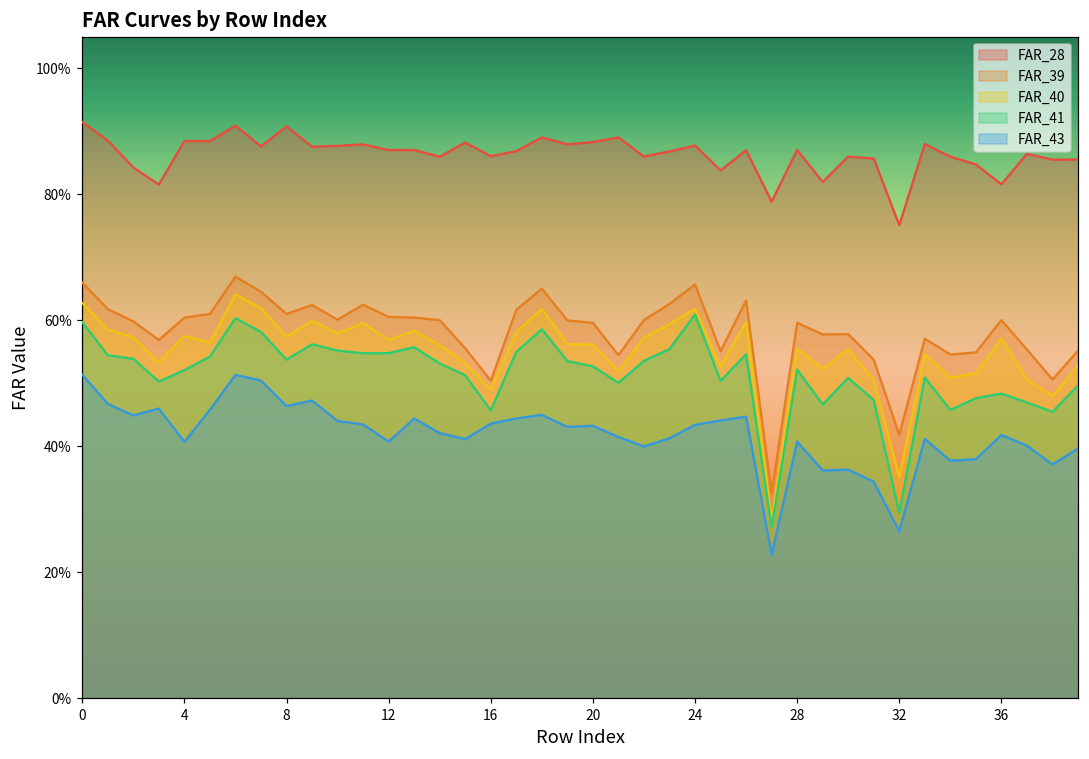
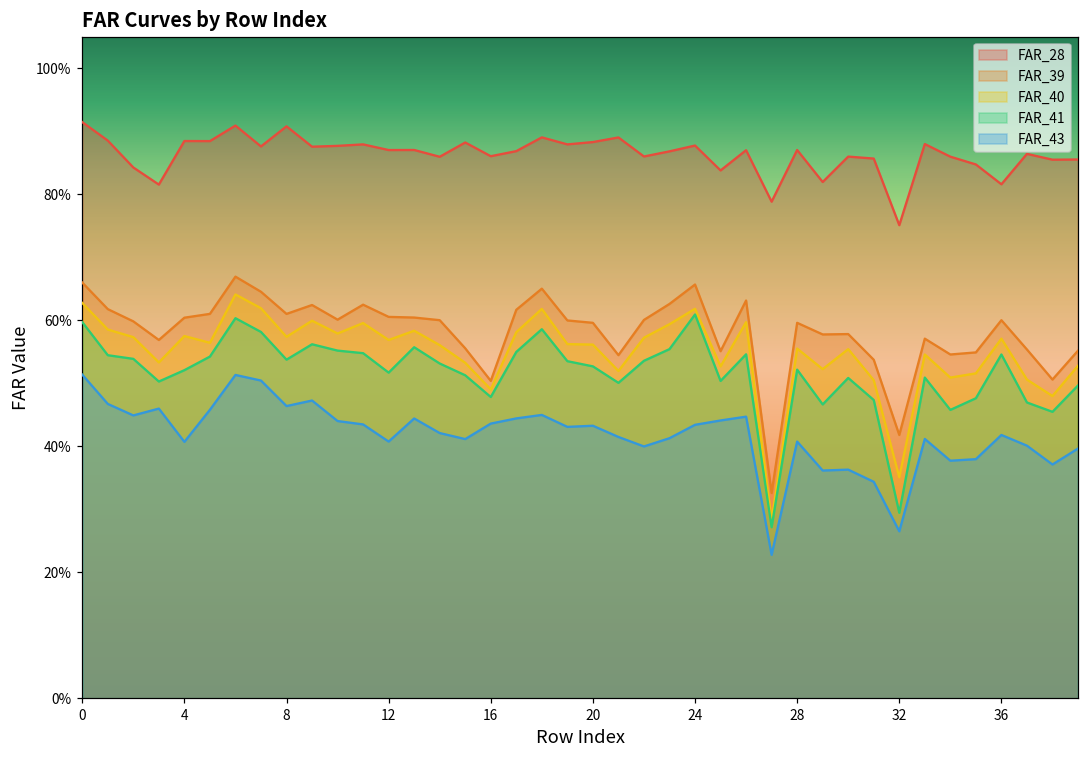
  {
    "FAR_41": {
      "0": "60%",
      "4": "52%",
      "8": "54%",
-     "12": "55%",
-     "16": "46%",
+     "12": "52%",
+     "16": "48%",
      "20": "53%",
      "24": "61%",
      "28": "52%",
      "32": "29%",
-     "36": "48%"
+     "36": "55%"
    },
    "FAR_43": {
      "0": "51%",
      "4": "41%",
      "8": "46%",
      "12": "41%",
      "16": "44%",
      "20": "43%",
      "24": "43%",
      "28": "41%",
      "32": "26%",
      "36": "42%"
    }
  }
